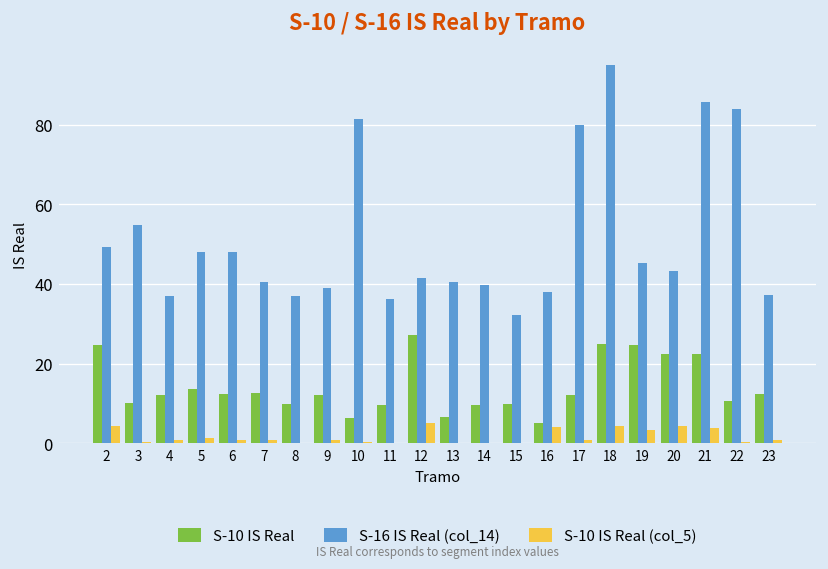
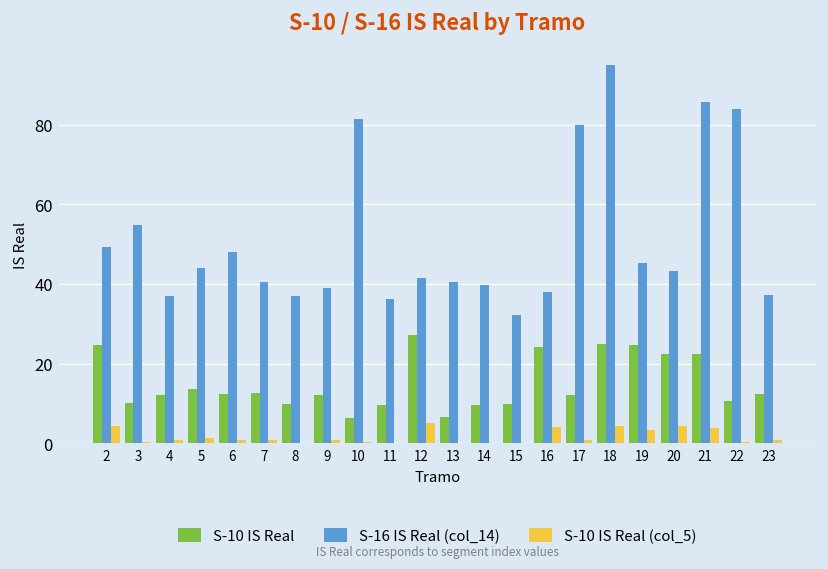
  {
    "S-10 IS Real": {
      "2": 25,
      "3": 10,
      "4": 12,
      "5": 14,
      "6": 12,
      "7": 13,
      "8": 10,
      "9": 12,
      "10": 6,
      "11": 10,
      "12": 27,
      "13": 7,
      "14": 10,
      "15": 10,
-     "16": 5,
+     "16": 24,
      "17": 12,
      "18": 25,
      "19": 25,
      "20": 23,
      "21": 22,
      "22": 11,
      "23": 12
    },
    "S-16 IS Real (col_14)": {
      "2": 49,
      "3": 55,
      "4": 37,
-     "5": 48,
+     "5": 44,
      "6": 48,
      "7": 41,
      "8": 37,
      "9": 39,
      "10": 81,
      "11": 36,
      "12": 42,
      "13": 41,
      "14": 40,
      "15": 32,
      "16": 38,
      "17": 80,
      "18": 95,
      "19": 45,
      "20": 43,
      "21": 86,
      "22": 84,
      "23": 37
    },
    "S-10 IS Real (col_5)": {
      "2": 4,
      "4": 1,
      "5": 1,
      "6": 1,
      "7": 1,
      "9": 1,
      "12": 5,
      "13": 0,
      "16": 4,
      "17": 1,
      "18": 4,
      "19": 3,
      "20": 4,
      "21": 4,
      "23": 1
    }
  }
